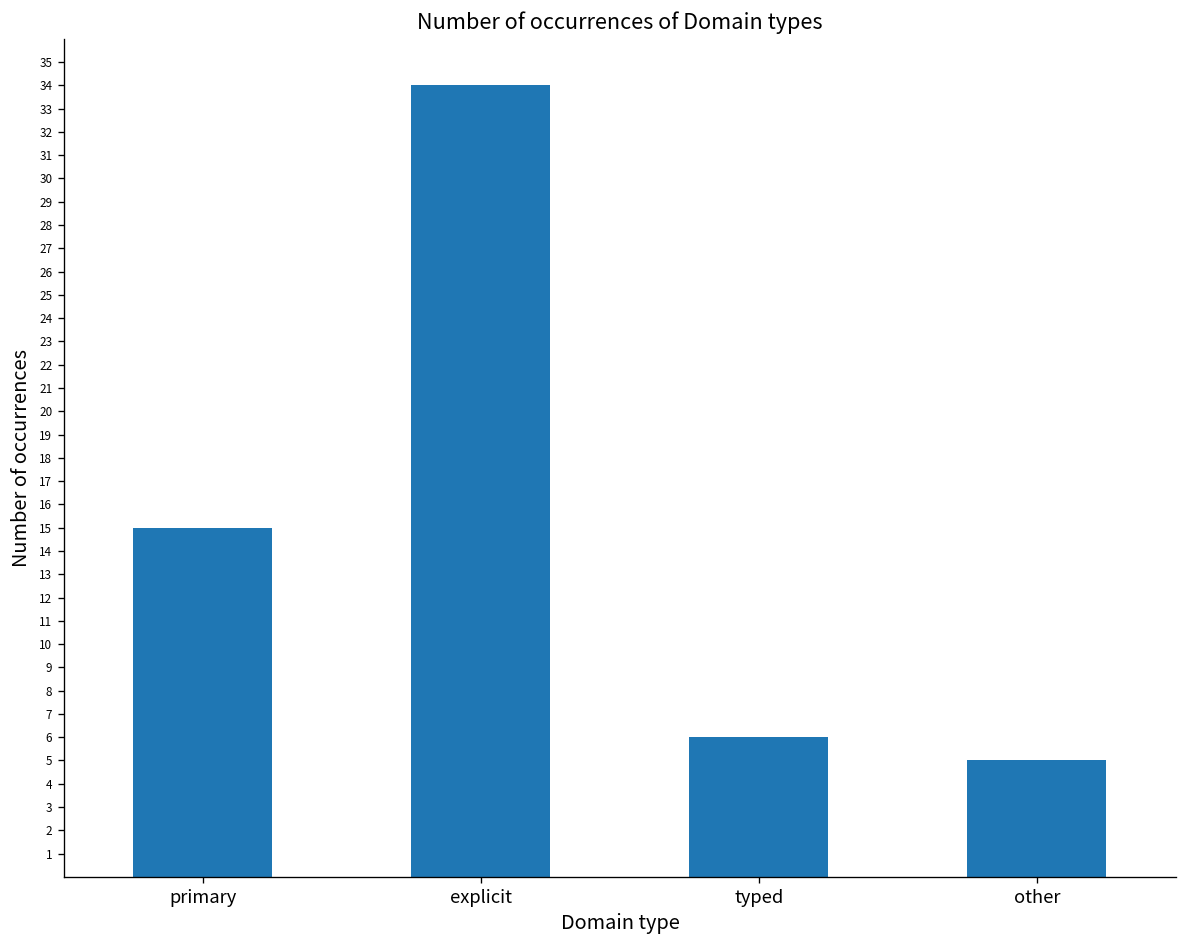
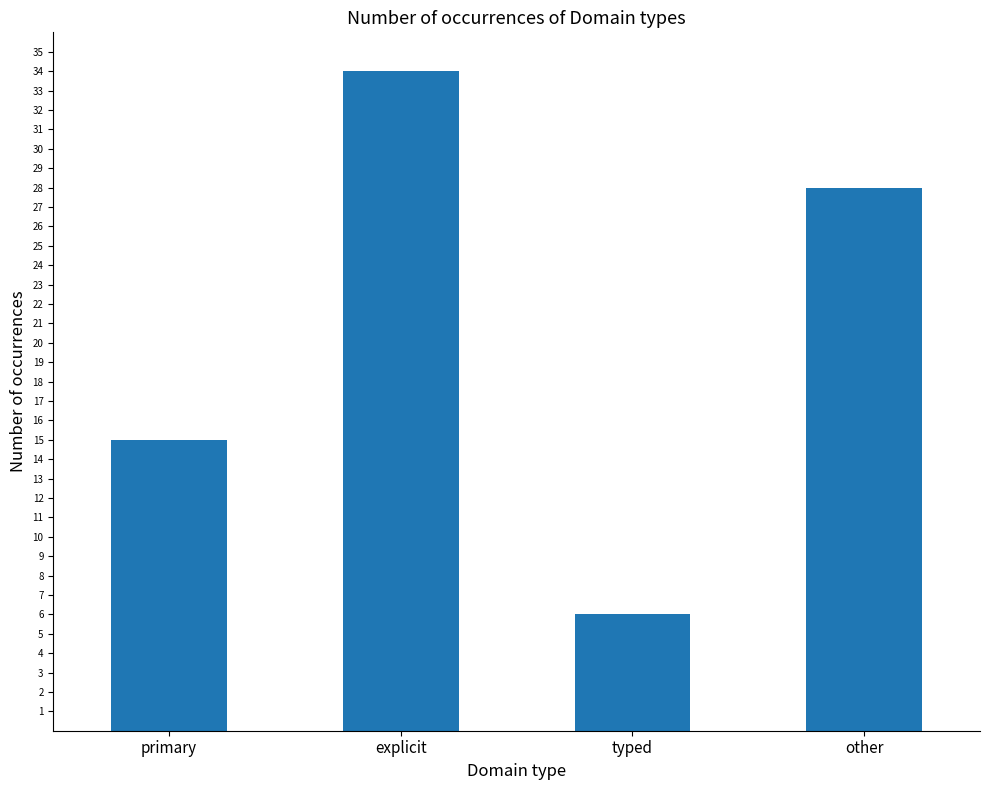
  {
    "primary": 15,
    "explicit": 34,
    "typed": 6,
-   "other": 5
+   "other": 28
  }
